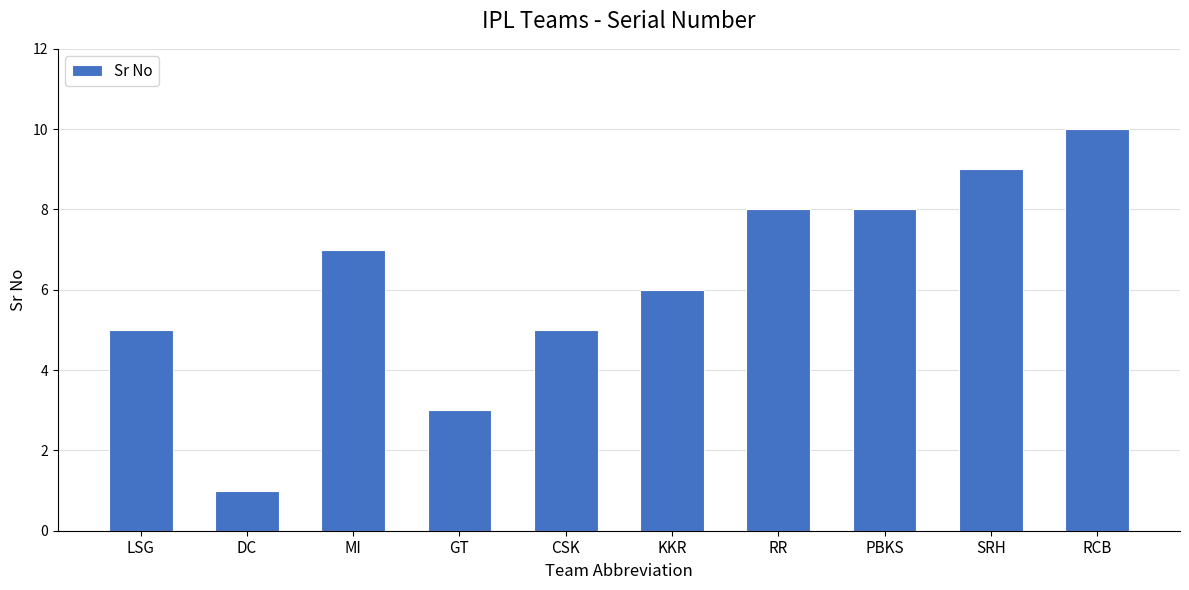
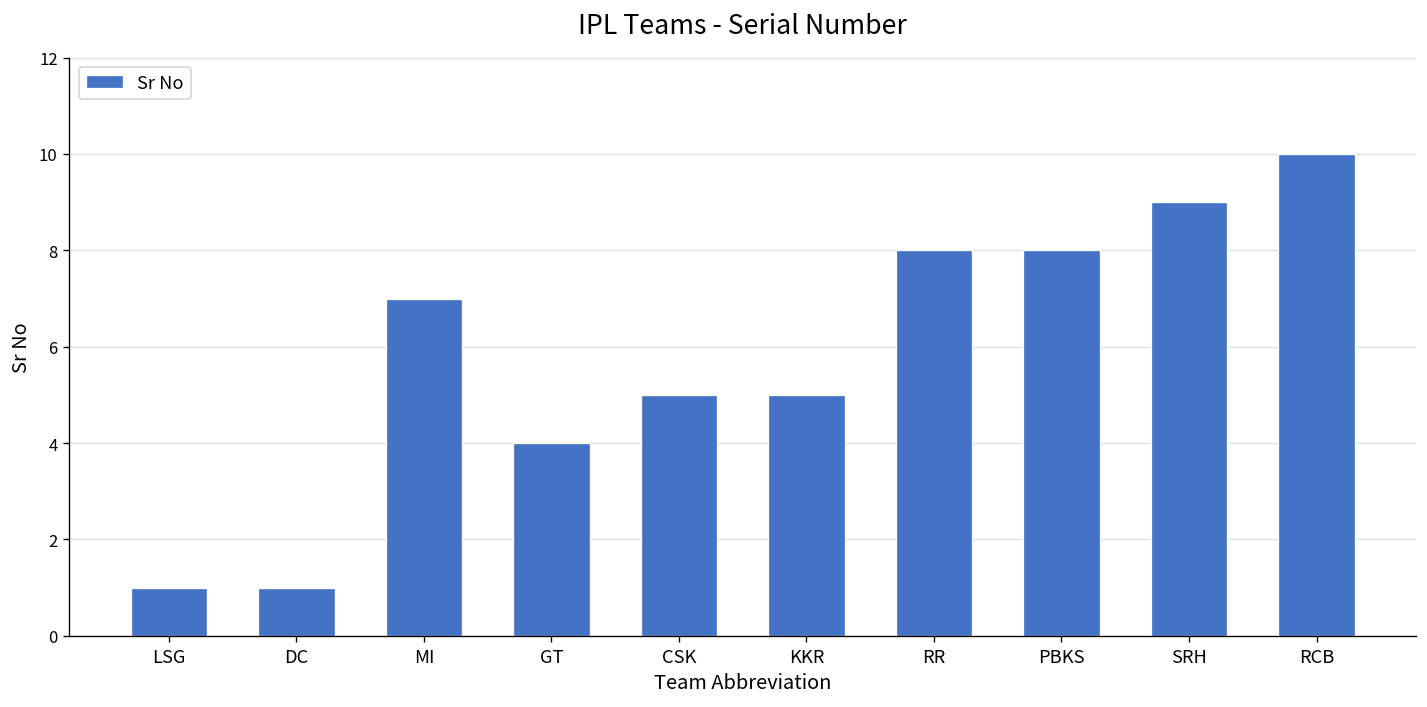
  {
-   "LSG": 5,
+   "LSG": 1,
    "DC": 1,
    "MI": 7,
-   "GT": 3,
+   "GT": 4,
    "CSK": 5,
-   "KKR": 6,
+   "KKR": 5,
    "RR": 8,
    "PBKS": 8,
    "SRH": 9,
    "RCB": 10
  }
